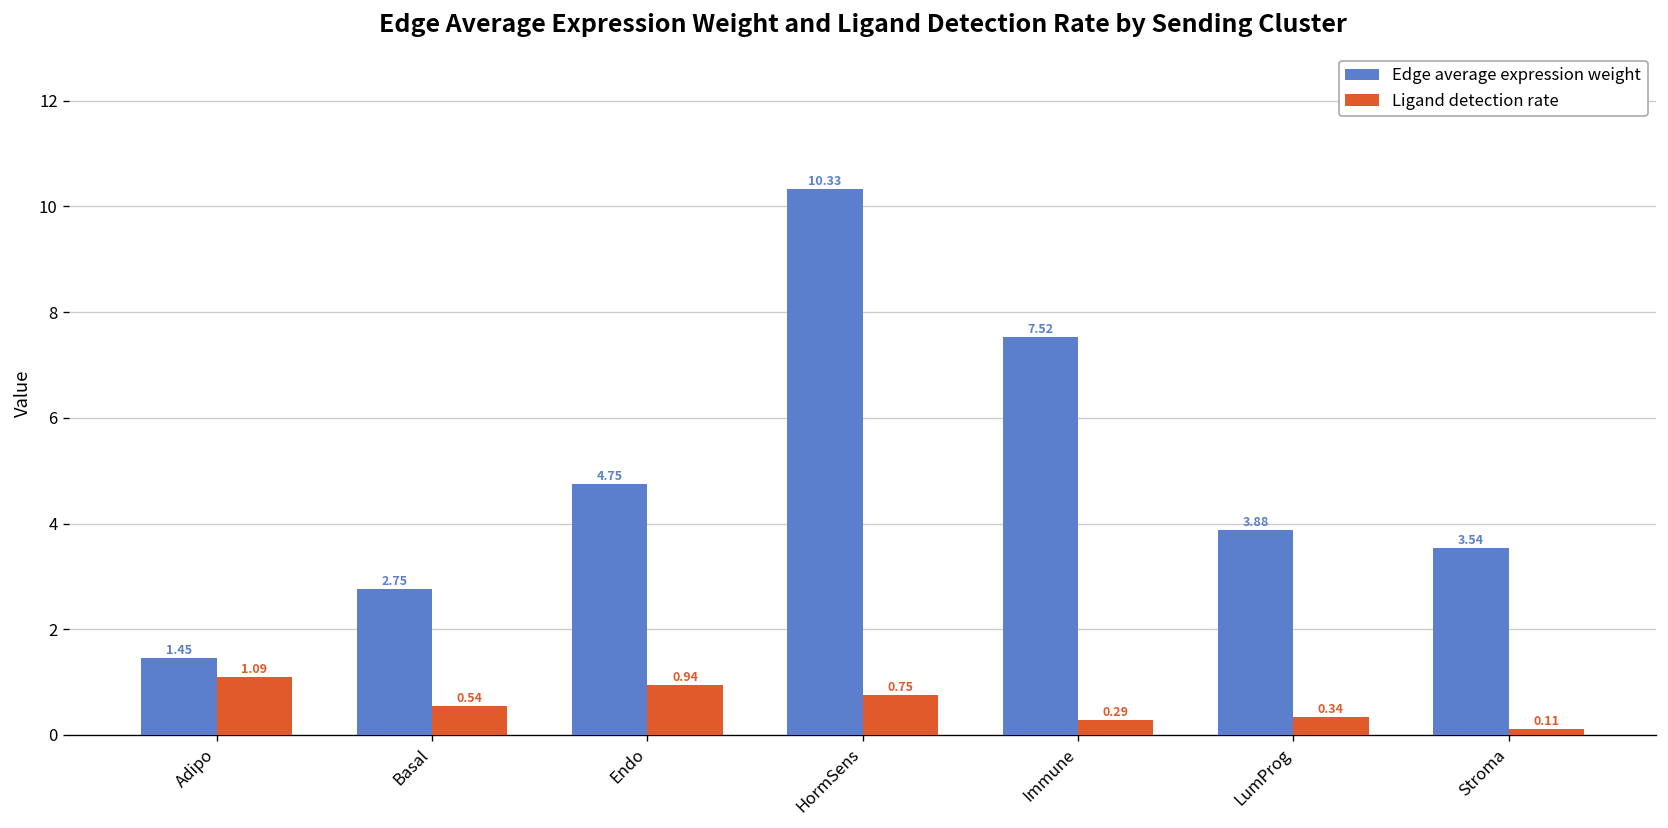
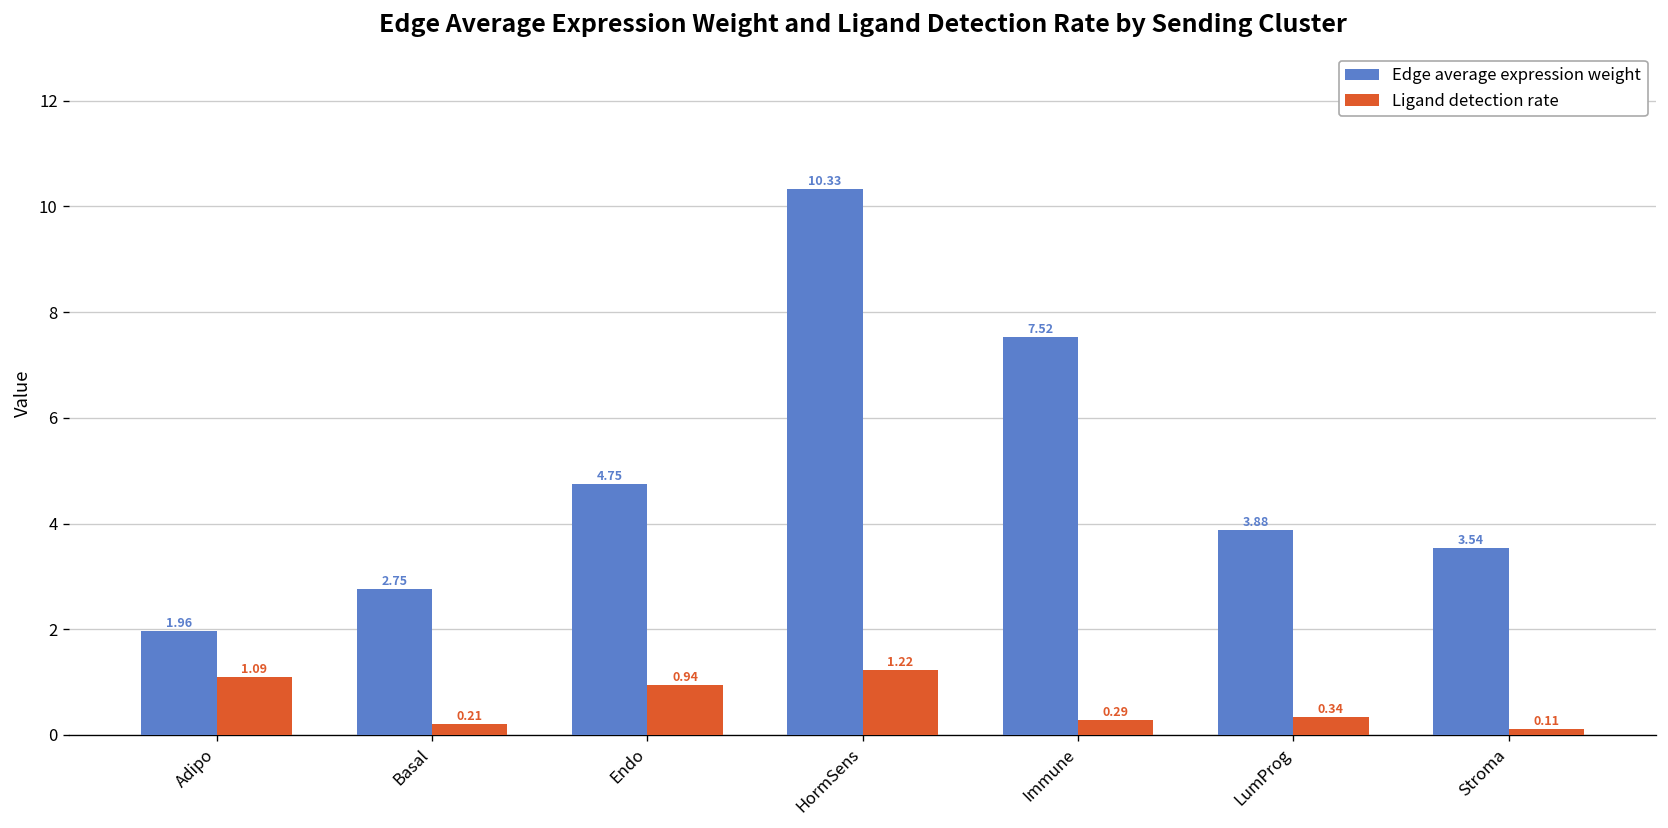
  {
    "Edge average expression weight": {
-     "Adipo": 1.45,
+     "Adipo": 1.96,
      "Basal": 2.75,
      "Endo": 4.75,
      "HormSens": 10.33,
      "Immune": 7.52,
      "LumProg": 3.88,
      "Stroma": 3.54
    },
    "Ligand detection rate": {
      "Adipo": 1.09,
-     "Basal": 0.54,
+     "Basal": 0.21,
      "Endo": 0.94,
-     "HormSens": 0.75,
+     "HormSens": 1.22,
      "Immune": 0.29,
      "LumProg": 0.34,
      "Stroma": 0.11
    }
  }
